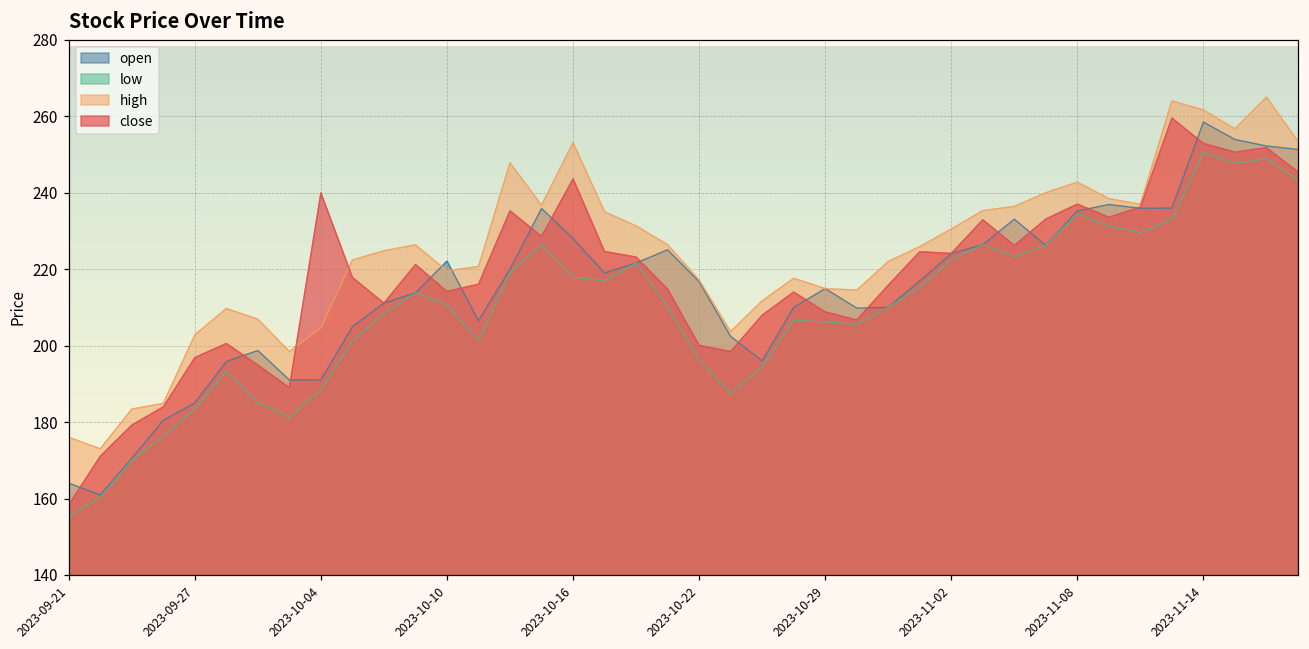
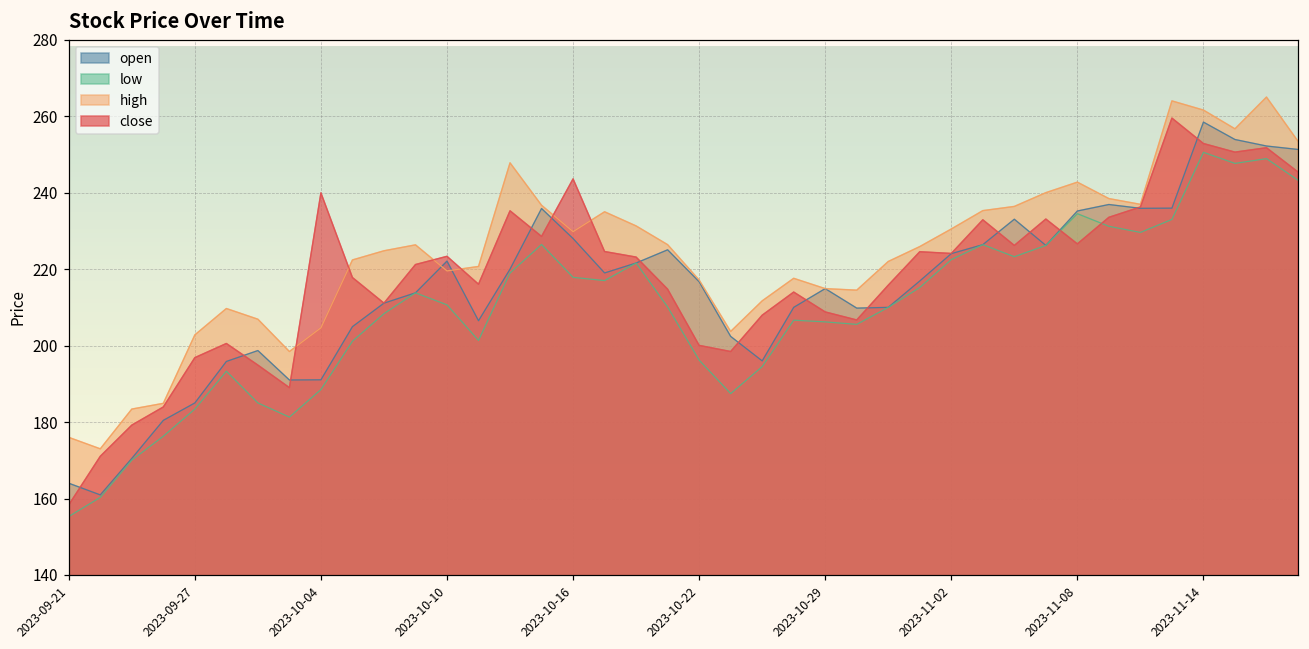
  {
    "high": {
      "2023-09-21": 176,
      "2023-09-27": 203,
      "2023-10-04": 205,
      "2023-10-10": 220,
-     "2023-10-16": 253,
+     "2023-10-16": 230,
      "2023-11-02": 231,
      "2023-11-08": 243,
      "2023-11-14": 262
    },
    "close": {
      "2023-09-21": 158,
      "2023-09-27": 197,
      "2023-10-04": 240,
-     "2023-10-10": 214,
+     "2023-10-10": 223,
      "2023-10-16": 244,
      "2023-10-22": 200,
      "2023-10-29": 209,
-     "2023-11-08": 237,
+     "2023-11-08": 227,
      "2023-11-14": 253
    }
  }
